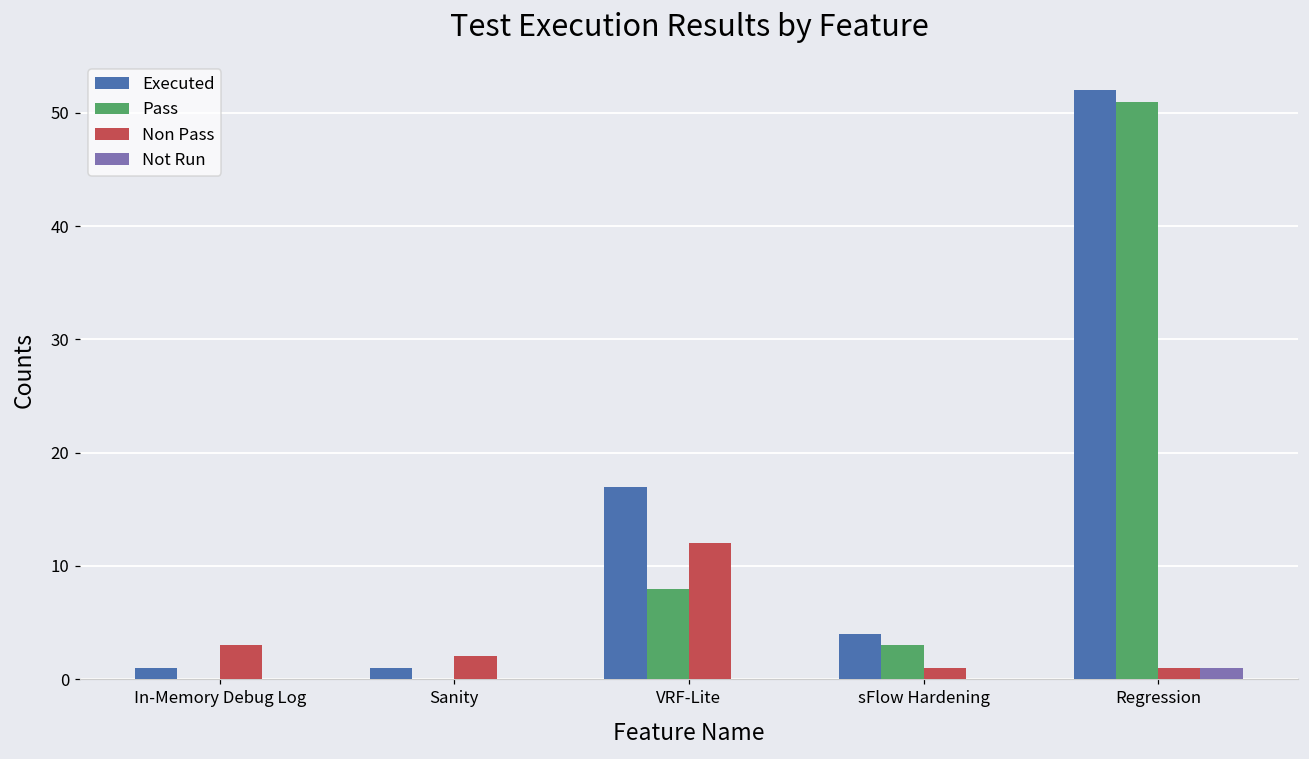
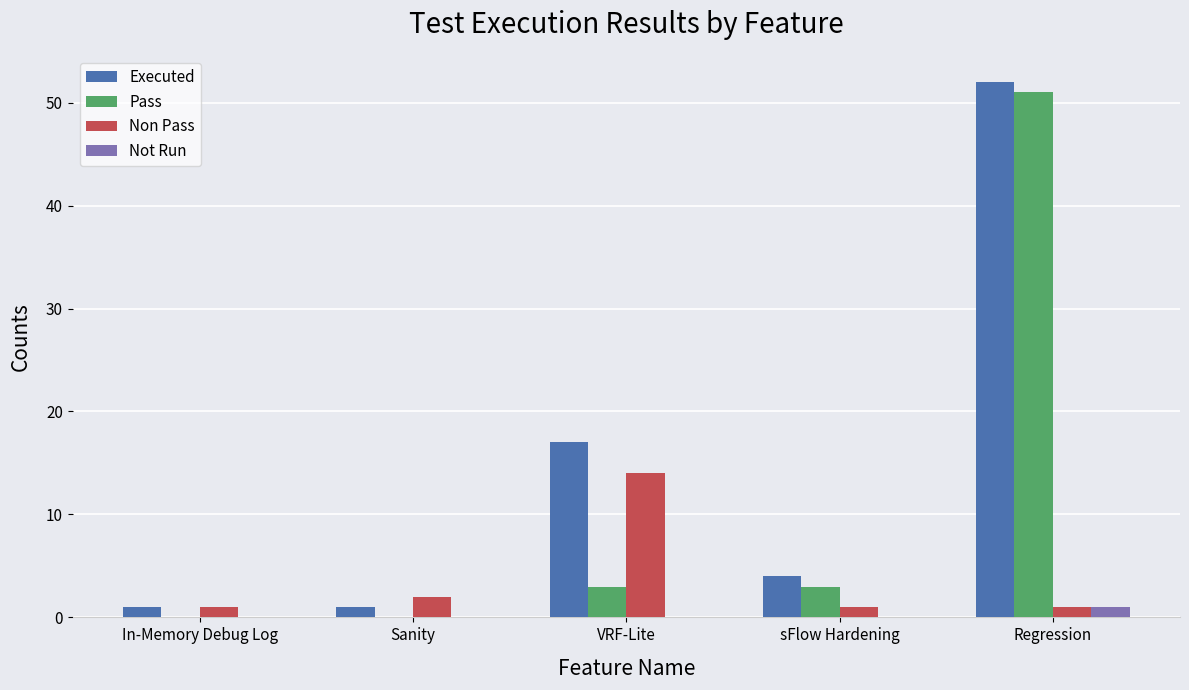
  {
    "Pass": {
      "In-Memory Debug Log": 0,
      "Sanity": 0,
-     "VRF-Lite": 8,
+     "VRF-Lite": 3,
      "sFlow Hardening": 3,
      "Regression": 51
    },
    "Non Pass": {
-     "In-Memory Debug Log": 3,
+     "In-Memory Debug Log": 1,
      "Sanity": 2,
-     "VRF-Lite": 12,
+     "VRF-Lite": 14,
      "sFlow Hardening": 1,
      "Regression": 1
    }
  }
